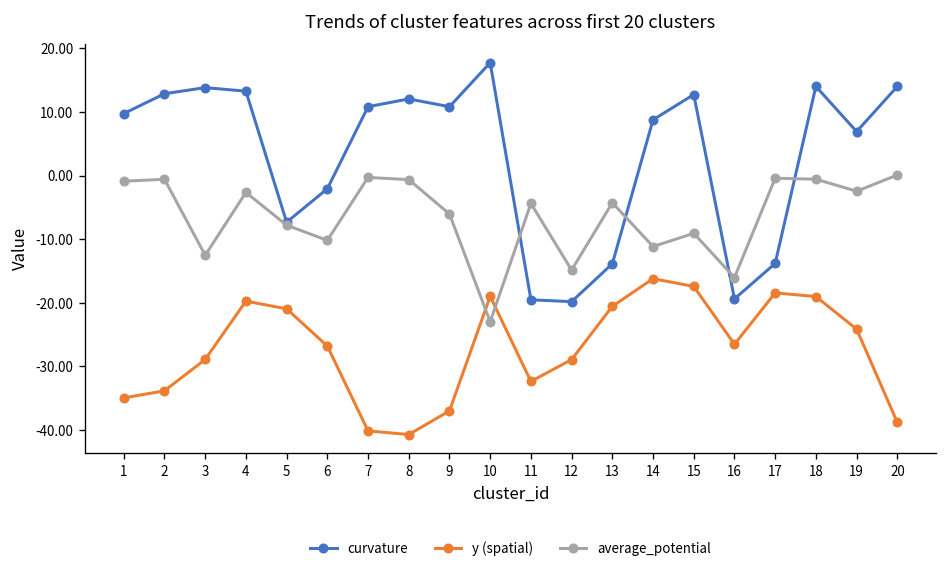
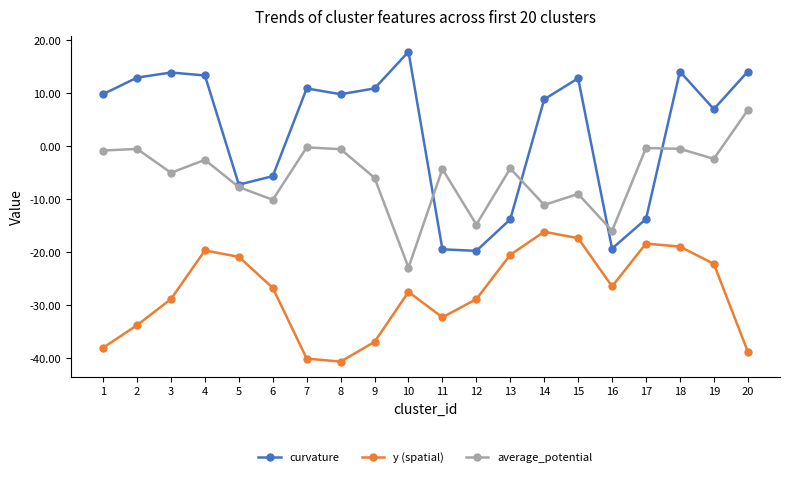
  {
    "curvature": {
      "1": 10,
      "2": 13,
      "3": 14,
      "4": 13,
-     "6": -2,
+     "6": -6,
      "7": 11,
-     "8": 12,
+     "8": 10,
      "9": 11,
      "10": 18,
      "11": -20,
      "12": -20,
      "13": -14,
      "14": 9,
      "15": 13,
      "16": -19,
      "17": -14,
      "18": 14,
      "19": 7,
      "20": 14
    },
    "y (spatial)": {
-     "1": -35,
+     "1": -38,
      "2": -34,
      "3": -29,
      "4": -20,
      "5": -21,
      "6": -27,
      "7": -40,
      "8": -41,
      "9": -37,
-     "10": -19,
+     "10": -28,
      "11": -32,
      "12": -29,
      "13": -21,
      "14": -16,
      "15": -17,
      "16": -27,
      "17": -18,
      "18": -19,
-     "19": -24,
+     "19": -22,
      "20": -39
    },
    "average_potential": {
      "1": -1,
      "2": -1,
-     "3": -13,
+     "3": -5,
      "4": -3,
      "6": -10,
      "7": 0,
      "8": -1,
      "9": -6,
      "10": -23,
      "11": -4,
      "12": -15,
      "13": -4,
      "14": -11,
      "15": -9,
      "16": -16,
      "17": 0,
      "18": -1,
      "19": -2,
-     "20": 0
+     "20": 7
    }
  }
